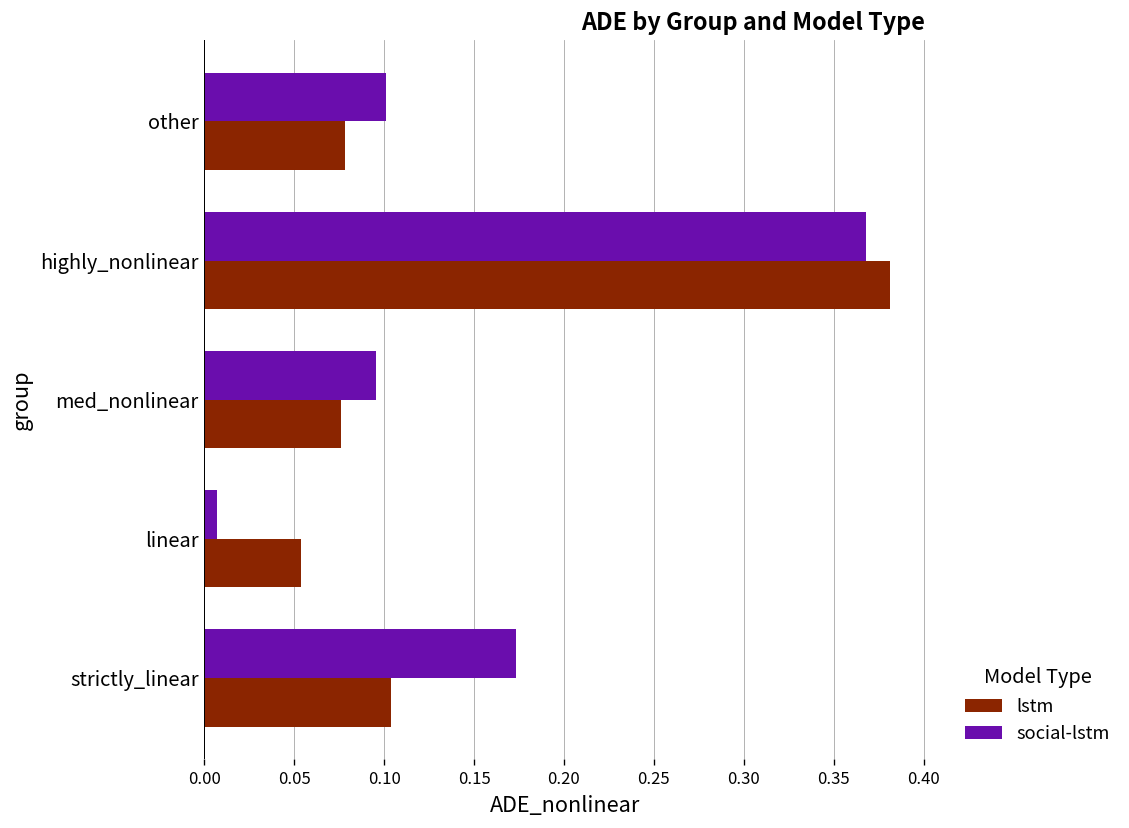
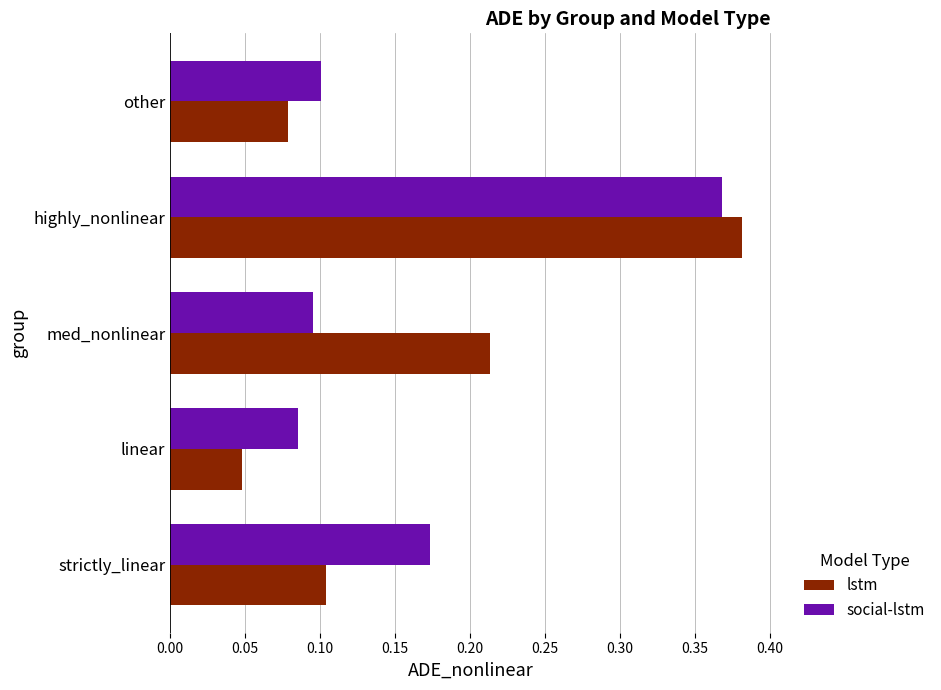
  {
    "lstm": {
      "other": 0.078,
      "highly_nonlinear": 0.382,
-     "med_nonlinear": 0.076,
-     "linear": 0.054,
+     "med_nonlinear": 0.213,
+     "linear": 0.048,
      "strictly_linear": 0.104
    },
    "social-lstm": {
      "other": 0.101,
      "highly_nonlinear": 0.368,
      "med_nonlinear": 0.095,
-     "linear": 0.007,
+     "linear": 0.085,
      "strictly_linear": 0.173
    }
  }
